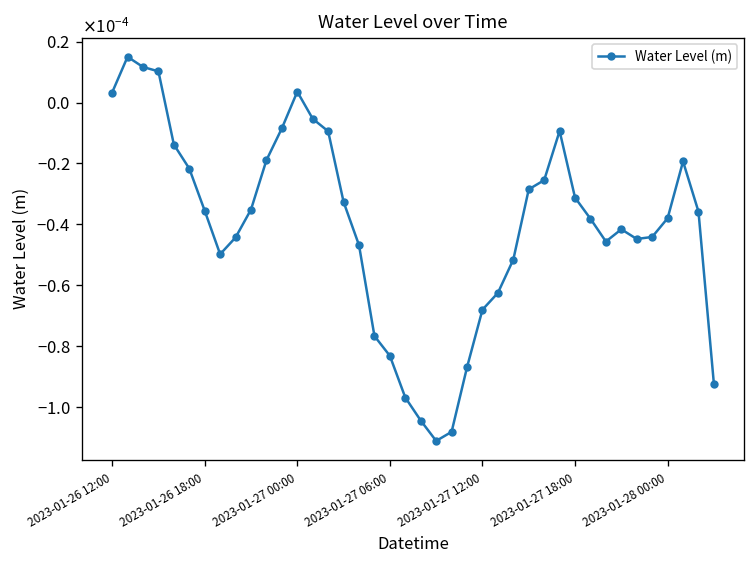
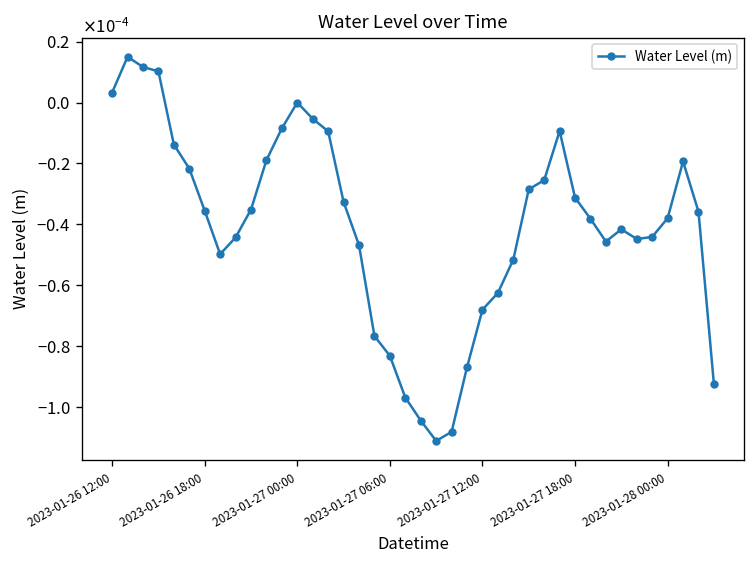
  {
    "2023-01-26 12:00": 0.000003,
    "2023-01-26 18:00": -0.000036,
-   "2023-01-27 00:00": 0.000004,
+   "2023-01-27 00:00": 0.000000,
    "2023-01-27 06:00": -0.000083,
    "2023-01-27 12:00": -0.000068,
    "2023-01-27 18:00": -0.000031,
    "2023-01-28 00:00": -0.000038
  }
